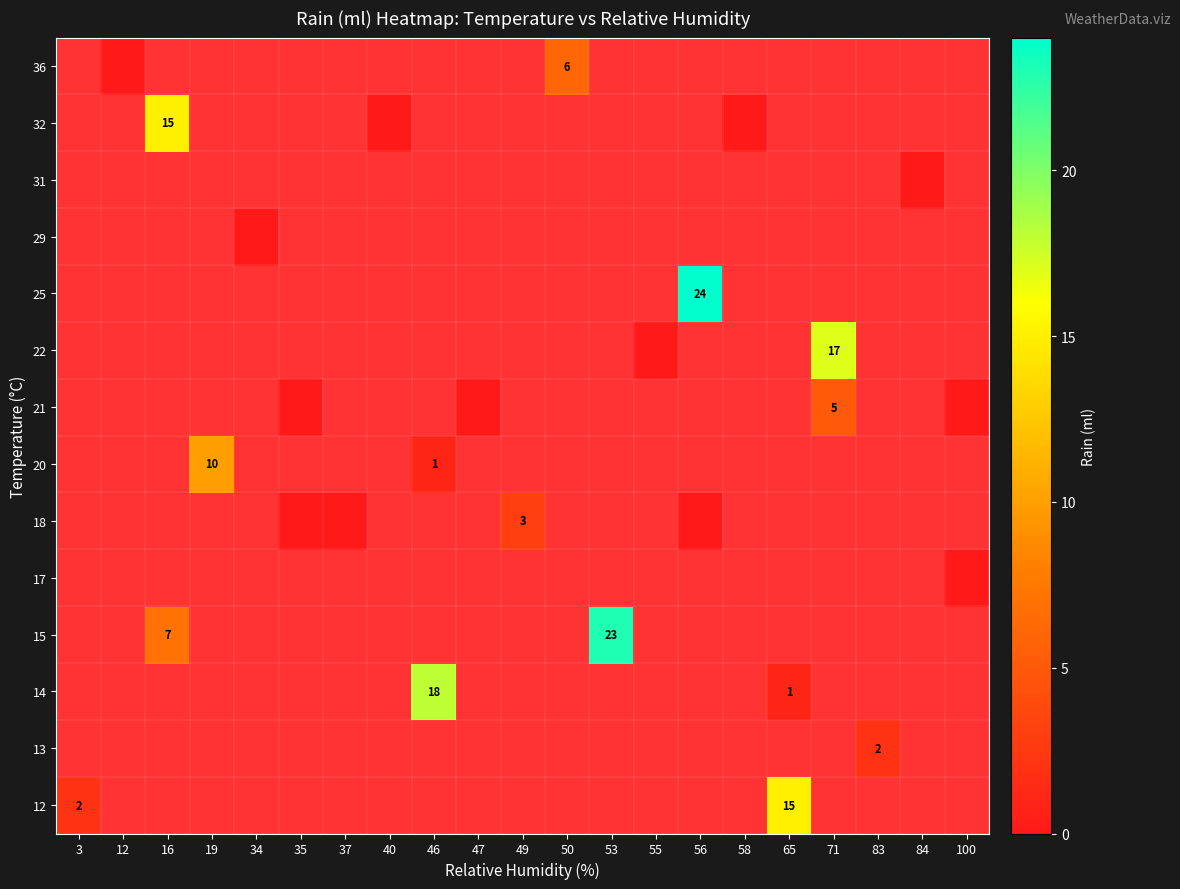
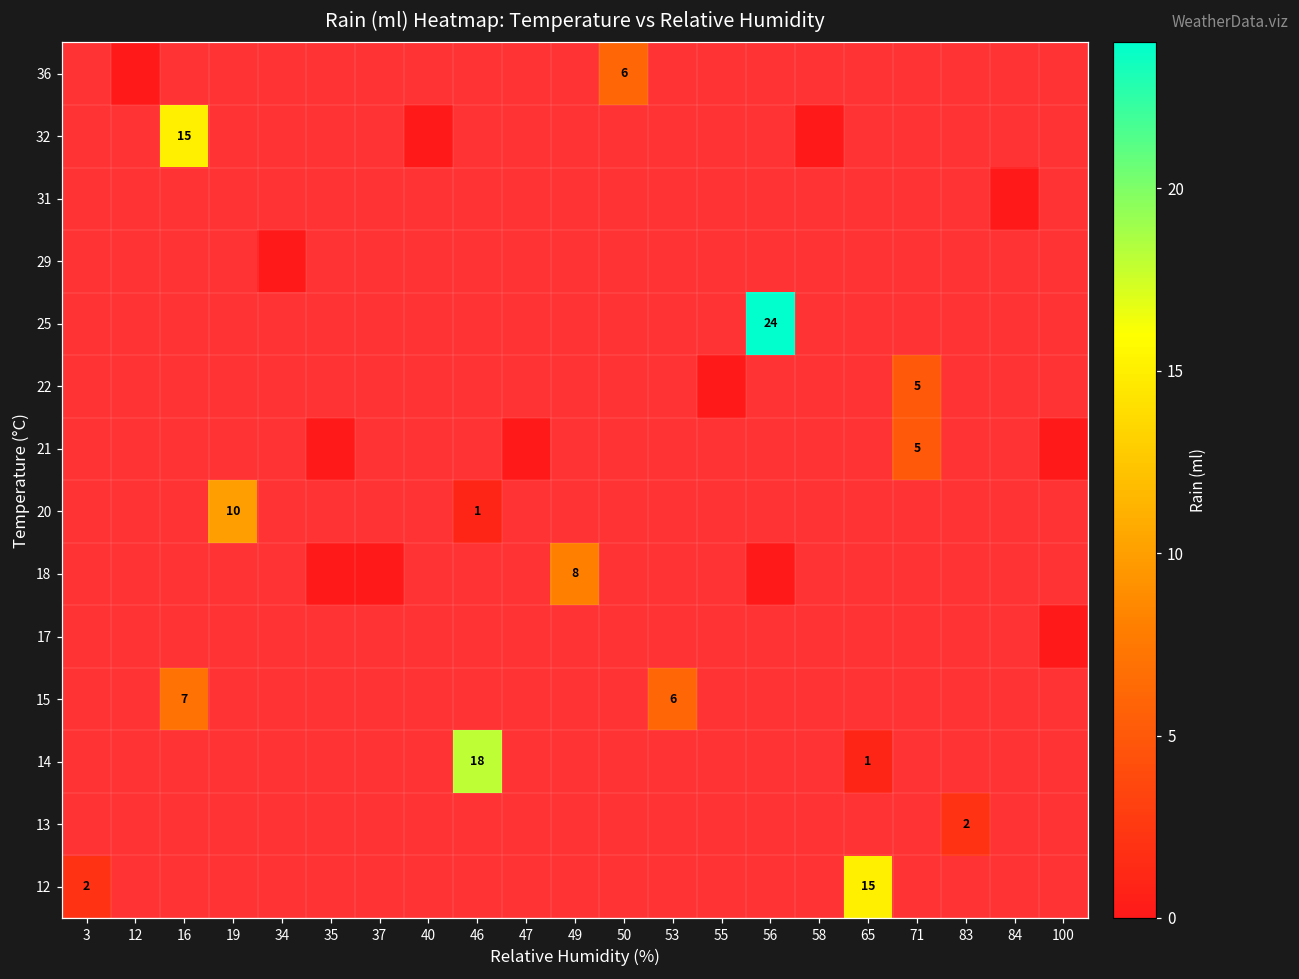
  {
    "36": {
      "50": 6
    },
    "32": {
      "16": 15
    },
    "25": {
      "56": 24
    },
    "22": {
-     "71": 17
+     "71": 5
    },
    "21": {
      "71": 5
    },
    "20": {
      "19": 10,
      "46": 1
    },
    "18": {
-     "49": 3
+     "49": 8
    },
    "15": {
      "16": 7,
-     "53": 23
+     "53": 6
    },
    "14": {
      "46": 18,
      "65": 1
    },
    "13": {
      "83": 2
    },
    "12": {
      "3": 2,
      "65": 15
    }
  }
